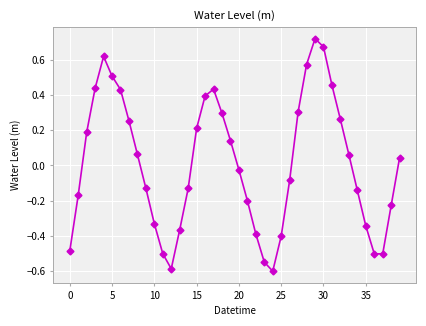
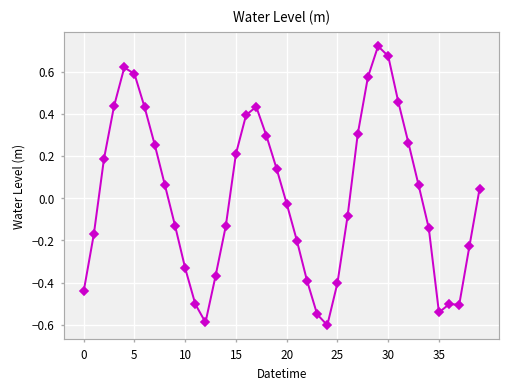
  {
-   "0": -0.49,
-   "5": 0.51,
+   "0": -0.44,
+   "5": 0.59,
    "10": -0.33,
    "15": 0.21,
    "20": -0.03,
    "25": -0.40,
    "30": 0.68,
-   "35": -0.34
+   "35": -0.54
  }
